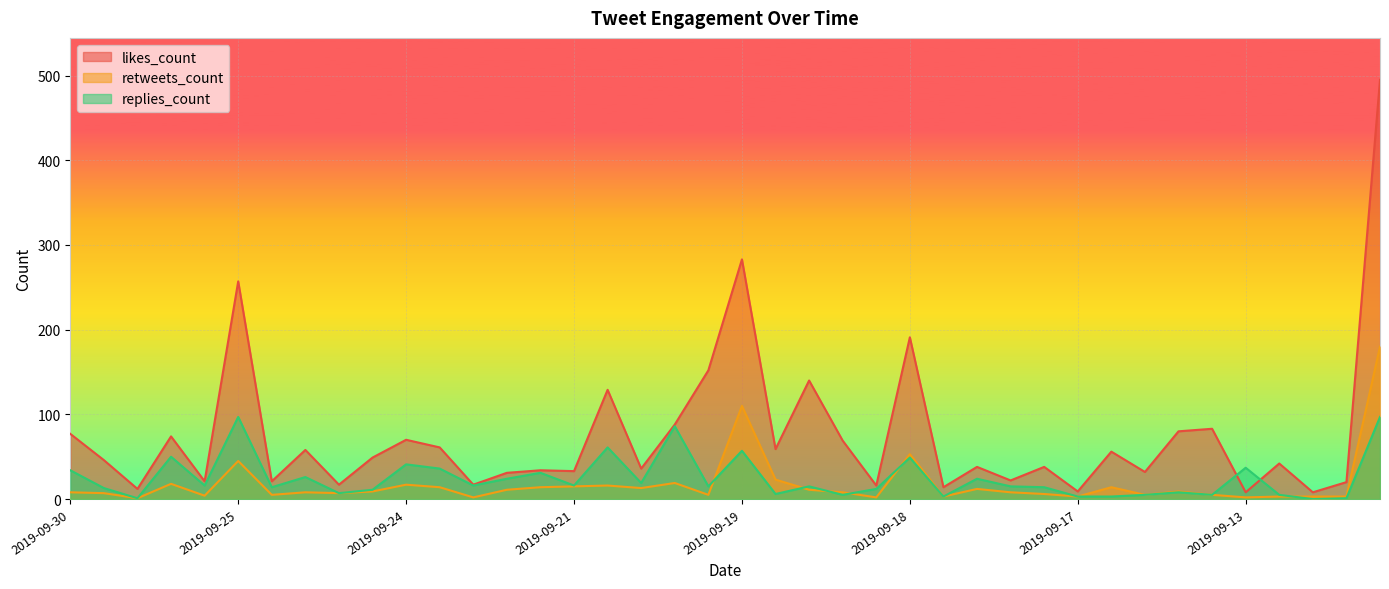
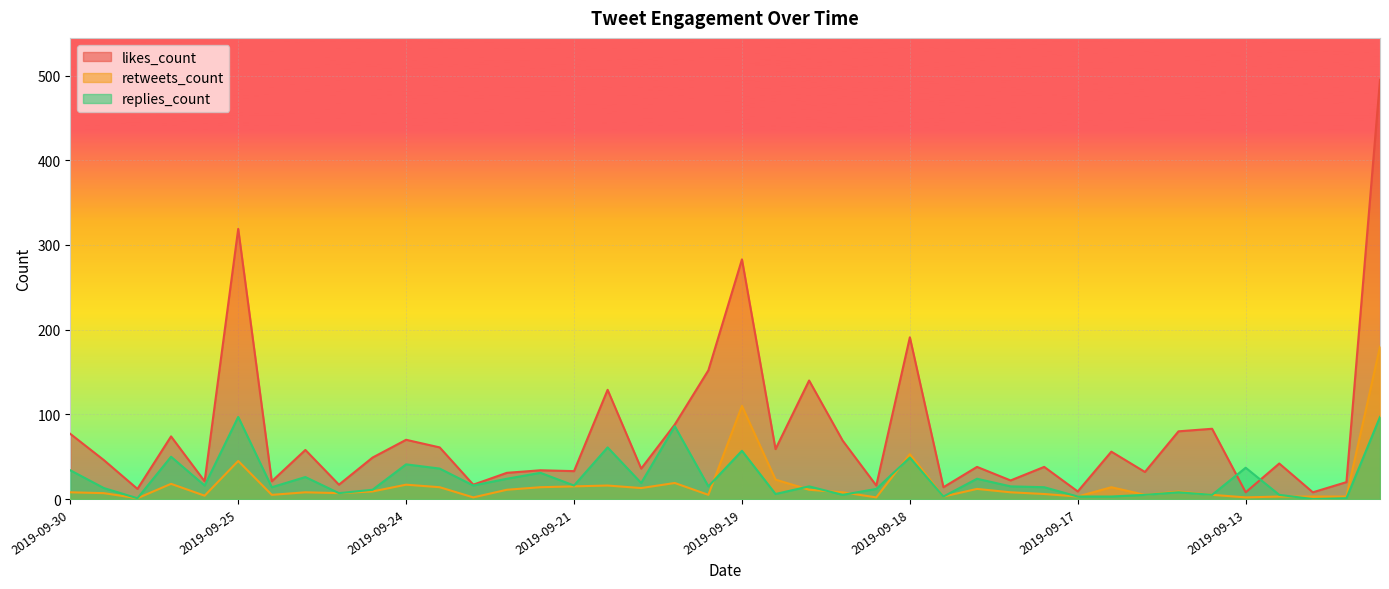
  {
    "likes_count": {
-     "2019-09-25": 260
+     "2019-09-25": 320
    },
    "retweets_count": {
      "2019-09-25": 50
    },
    "replies_count": {
      "2019-09-25": 100
    }
  }
